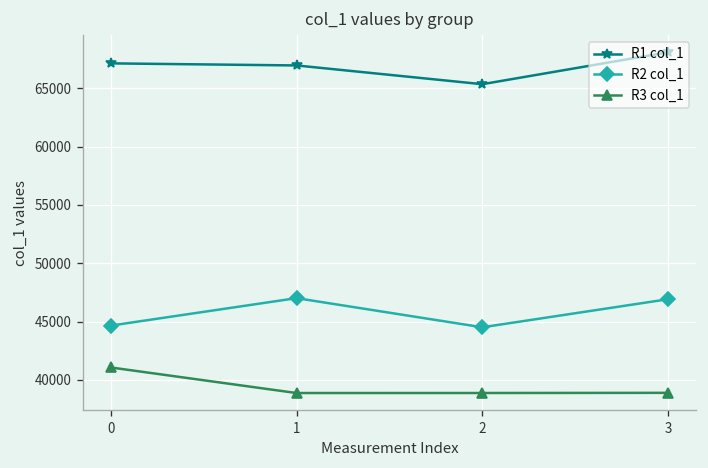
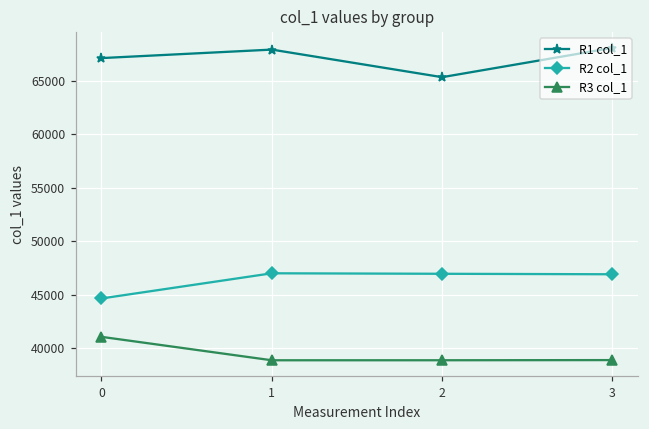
  {
    "R1 col_1": {
      "0": 67000,
-     "1": 67000,
+     "1": 68000,
      "2": 65000
    },
    "R2 col_1": {
      "0": 45000,
      "1": 47000,
-     "2": 45000,
+     "2": 47000,
      "3": 47000
    },
    "R3 col_1": {
      "0": 41000,
      "1": 39000,
      "2": 39000,
      "3": 39000
    }
  }
